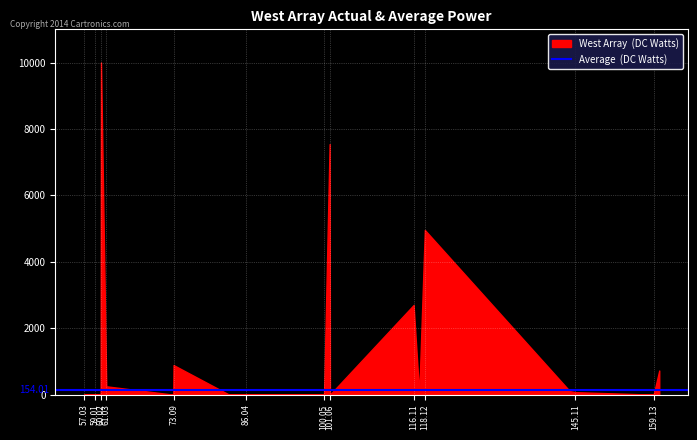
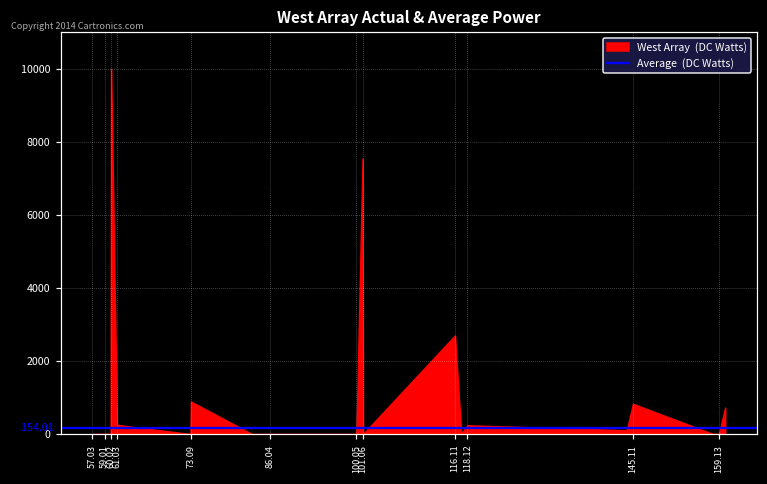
  {
    "61.03": 300,
    "73.09": 900,
    "101.06": 7500,
    "116.11": 2700,
-   "118.12": 5000,
-   "145.11": 100
+   "118.12": 200,
+   "145.11": 800
  }
